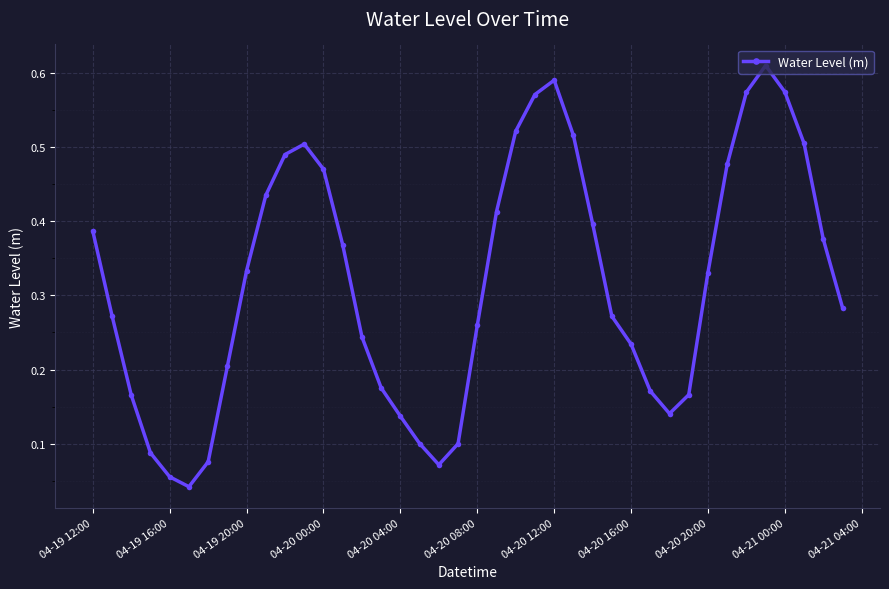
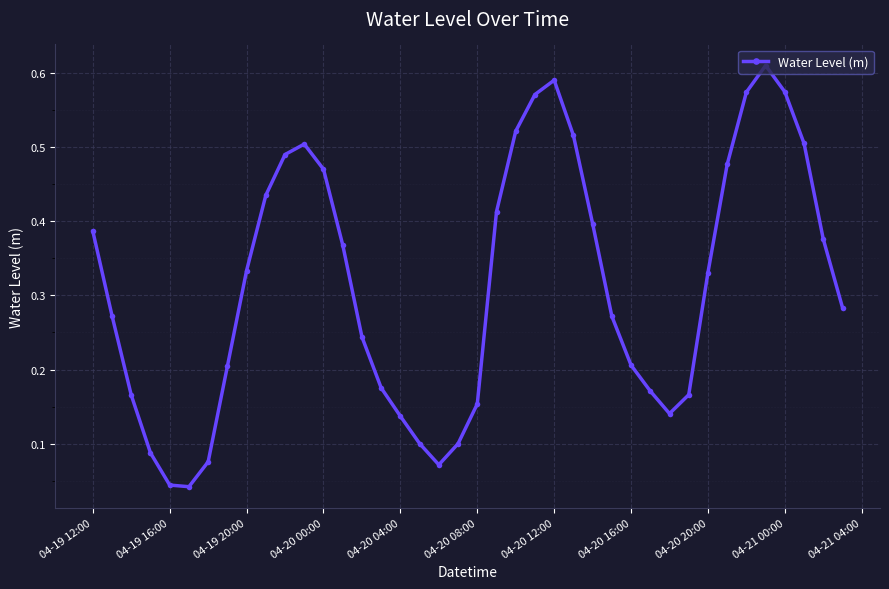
  {
    "04-19 12:00": 0.39,
-   "04-19 16:00": 0.06,
+   "04-19 16:00": 0.04,
    "04-19 20:00": 0.33,
    "04-20 00:00": 0.47,
    "04-20 04:00": 0.14,
-   "04-20 08:00": 0.26,
+   "04-20 08:00": 0.15,
    "04-20 12:00": 0.59,
-   "04-20 16:00": 0.23,
+   "04-20 16:00": 0.21,
    "04-20 20:00": 0.33,
    "04-21 00:00": 0.57
  }
